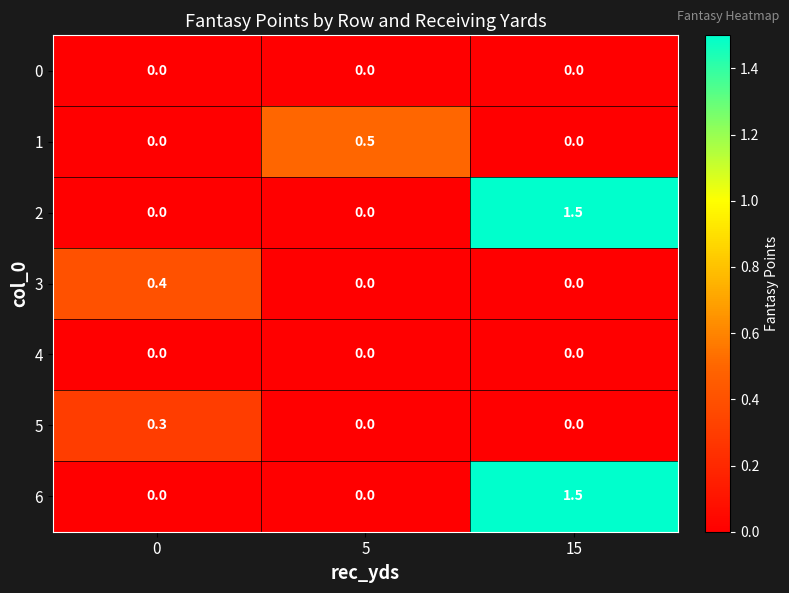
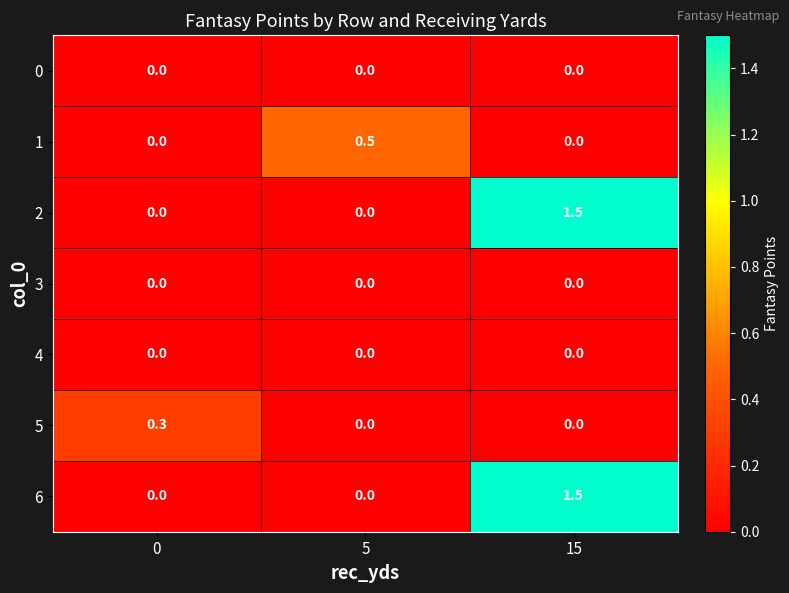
  {
    "0": {
      "0": 0.0,
      "5": 0.0,
      "15": 0.0
    },
    "1": {
      "0": 0.0,
      "5": 0.5,
      "15": 0.0
    },
    "2": {
      "0": 0.0,
      "5": 0.0,
      "15": 1.5
    },
    "3": {
-     "0": 0.4,
+     "0": 0.0,
      "5": 0.0,
      "15": 0.0
    },
    "4": {
      "0": 0.0,
      "5": 0.0,
      "15": 0.0
    },
    "5": {
      "0": 0.3,
      "5": 0.0,
      "15": 0.0
    },
    "6": {
      "0": 0.0,
      "5": 0.0,
      "15": 1.5
    }
  }
